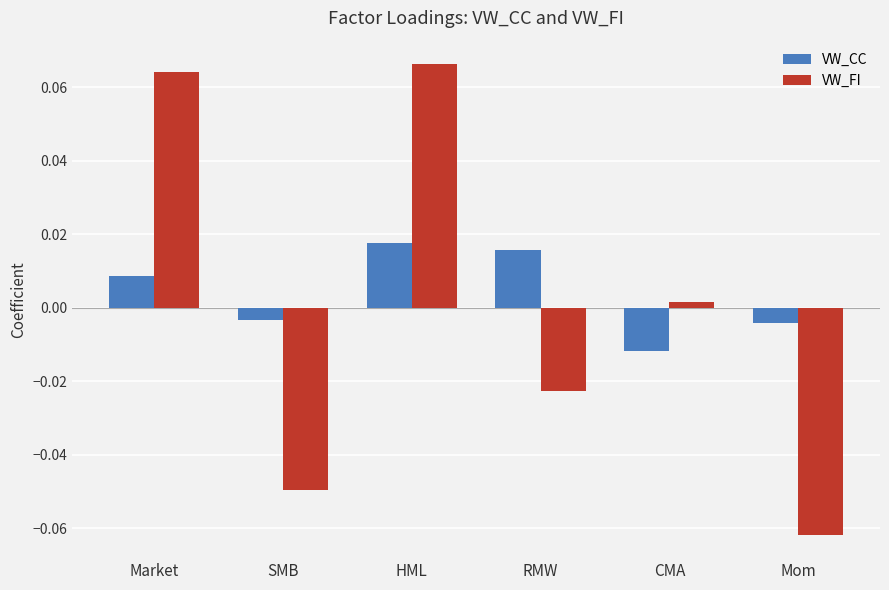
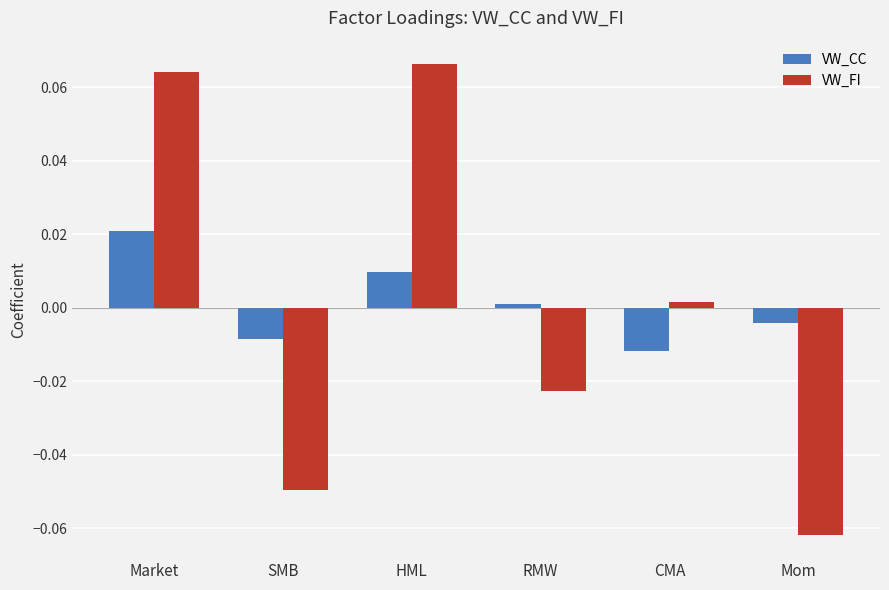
  {
    "VW_CC": {
-     "Market": 0.009,
-     "SMB": -0.003,
-     "HML": 0.018,
-     "RMW": 0.016,
+     "Market": 0.021,
+     "SMB": -0.009,
+     "HML": 0.010,
+     "RMW": 0.001,
      "CMA": -0.012,
      "Mom": -0.004
    },
    "VW_FI": {
      "Market": 0.064,
      "SMB": -0.050,
      "HML": 0.066,
      "RMW": -0.023,
      "CMA": 0.002,
      "Mom": -0.062
    }
  }
